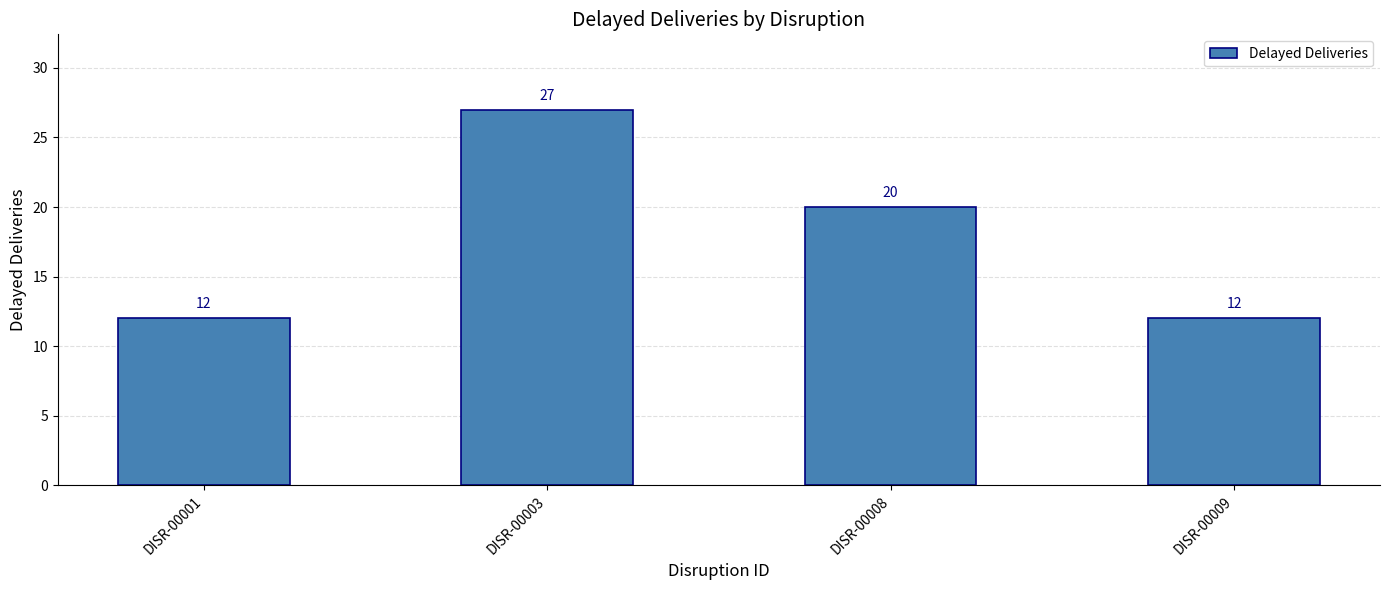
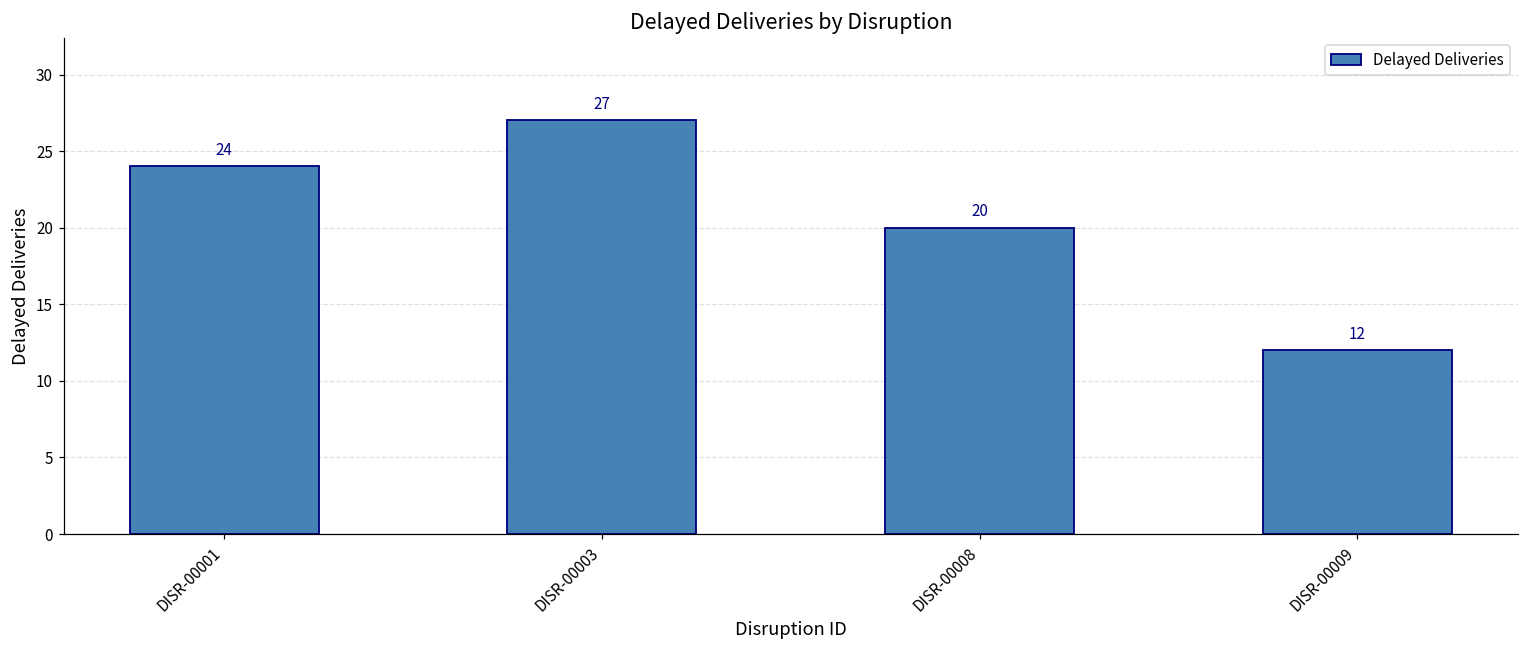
  {
-   "DISR-00001": 12,
+   "DISR-00001": 24,
    "DISR-00003": 27,
    "DISR-00008": 20,
    "DISR-00009": 12
  }
